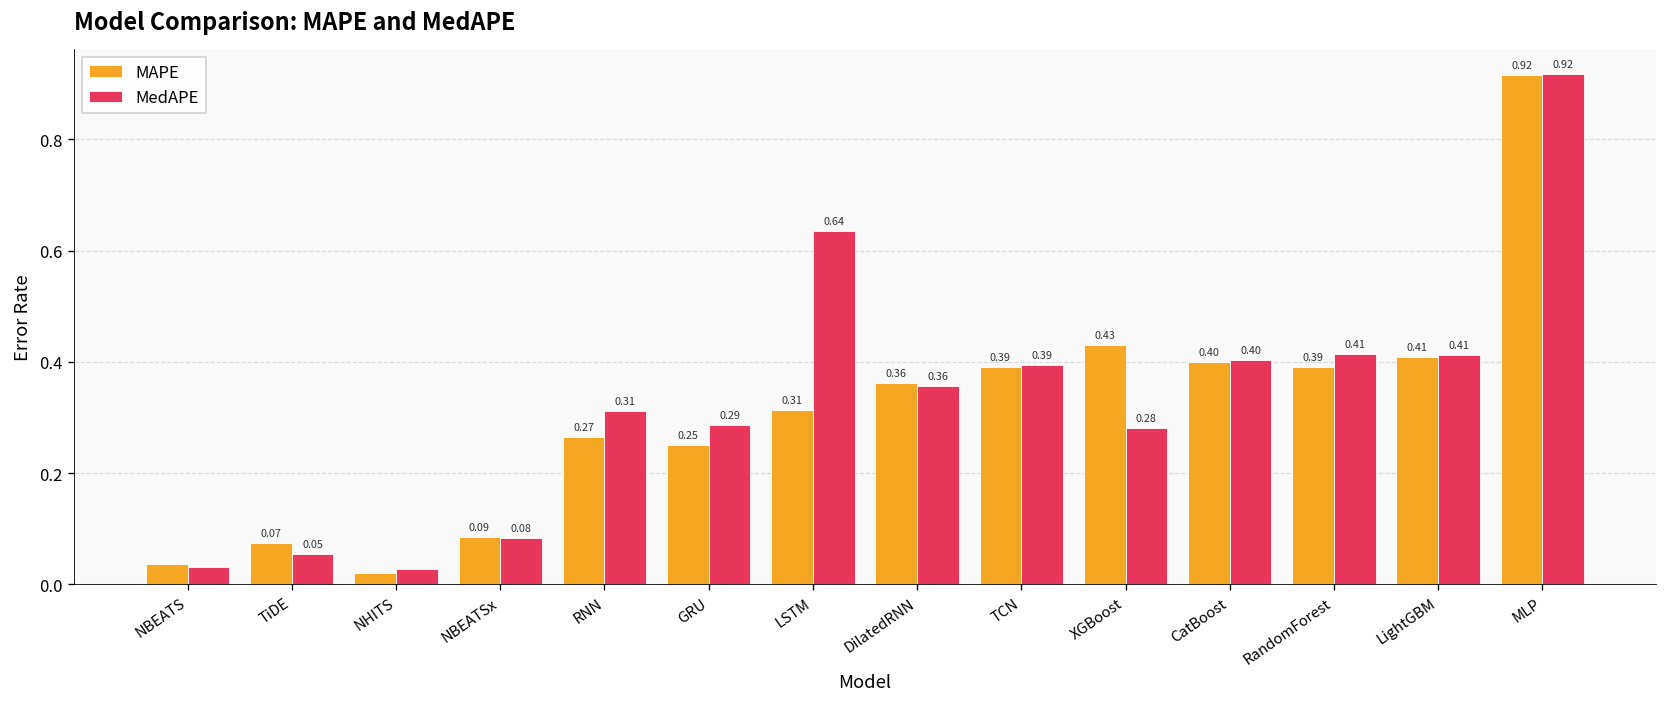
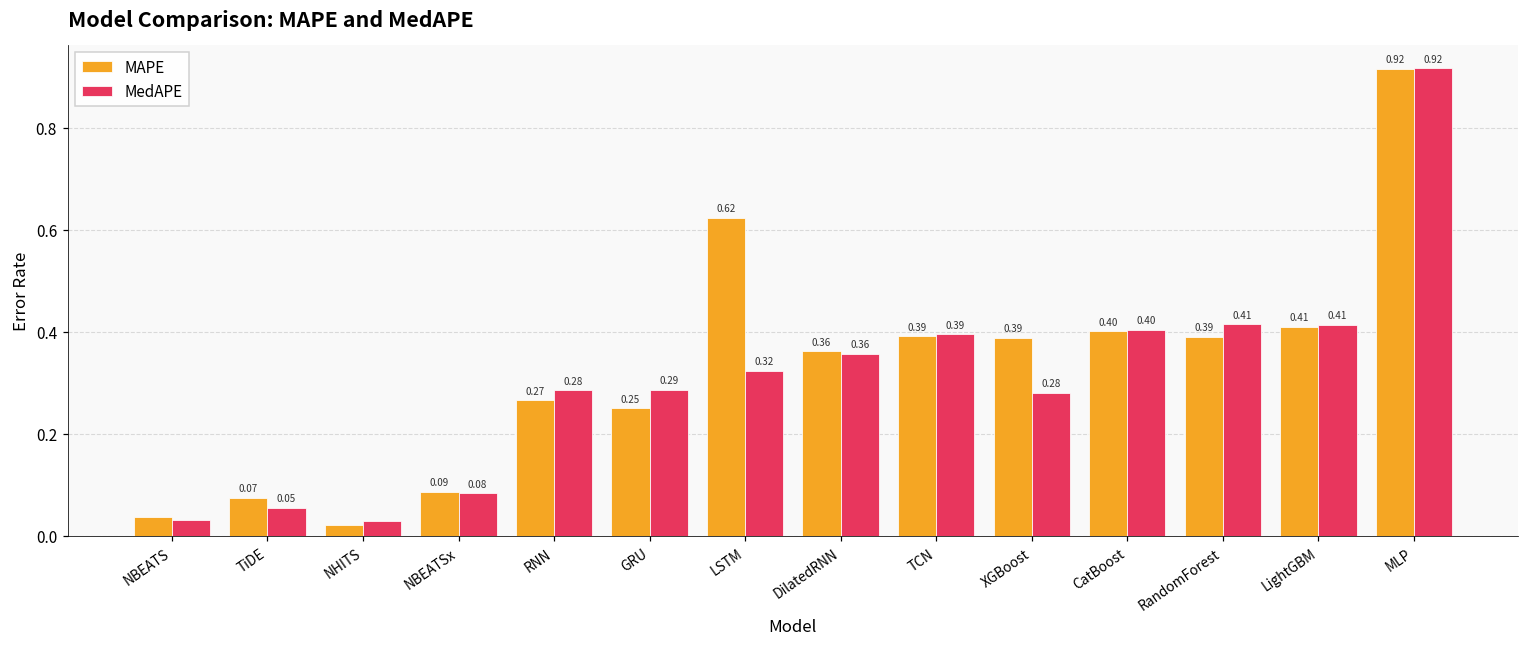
  {
    "MAPE": {
      "TiDE": 0.07,
      "NBEATSx": 0.09,
      "RNN": 0.27,
      "GRU": 0.25,
-     "LSTM": 0.31,
+     "LSTM": 0.62,
      "DilatedRNN": 0.36,
      "TCN": 0.39,
-     "XGBoost": 0.43,
+     "XGBoost": 0.39,
      "CatBoost": 0.40,
      "RandomForest": 0.39,
      "LightGBM": 0.41,
      "MLP": 0.92
    },
    "MedAPE": {
      "TiDE": 0.05,
      "NBEATSx": 0.08,
-     "RNN": 0.31,
+     "RNN": 0.28,
      "GRU": 0.29,
-     "LSTM": 0.64,
+     "LSTM": 0.32,
      "DilatedRNN": 0.36,
      "TCN": 0.39,
      "XGBoost": 0.28,
      "CatBoost": 0.40,
      "RandomForest": 0.41,
      "LightGBM": 0.41,
      "MLP": 0.92
    }
  }
